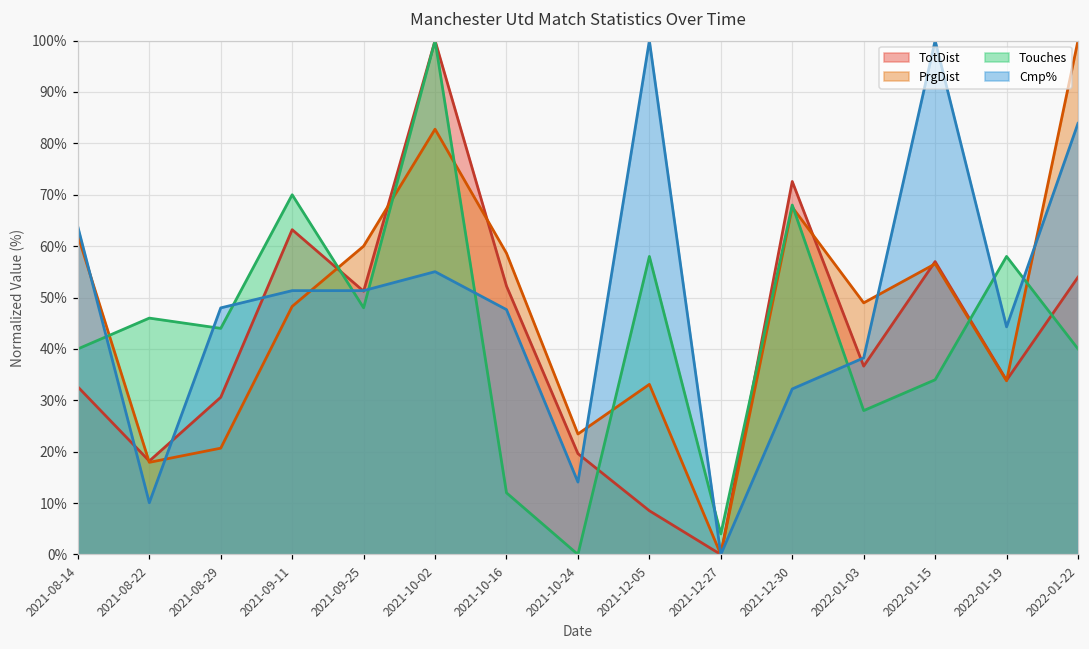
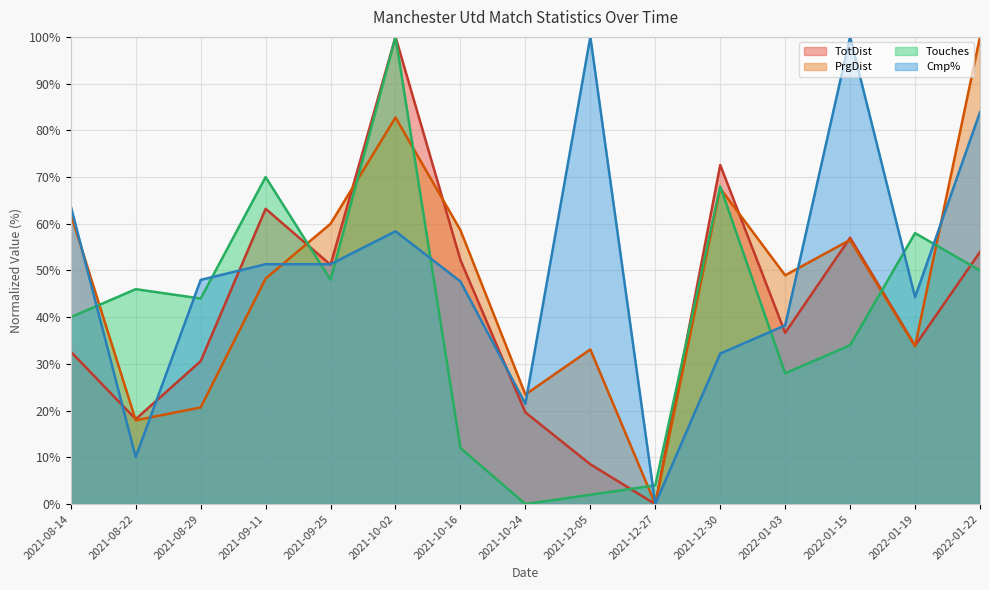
  {
    "Touches": {
      "2021-08-14": "40%",
      "2021-08-22": "46%",
      "2021-08-29": "44%",
      "2021-09-11": "70%",
      "2021-09-25": "48%",
      "2021-10-16": "12%",
      "2021-10-24": "0%",
-     "2021-12-05": "58%",
+     "2021-12-05": "2%",
      "2021-12-27": "4%",
      "2022-01-03": "28%",
      "2022-01-15": "34%",
      "2022-01-19": "58%",
-     "2022-01-22": "40%"
+     "2022-01-22": "50%"
    },
    "Cmp%": {
      "2021-08-14": "64%",
      "2021-08-22": "10%",
      "2021-08-29": "48%",
      "2021-09-11": "51%",
-     "2021-10-02": "55%",
+     "2021-10-02": "58%",
      "2021-10-16": "48%",
-     "2021-10-24": "14%",
+     "2021-10-24": "21%",
      "2021-12-05": "100%",
      "2021-12-30": "32%",
      "2022-01-03": "38%",
      "2022-01-15": "100%",
      "2022-01-19": "44%",
      "2022-01-22": "84%"
    }
  }
